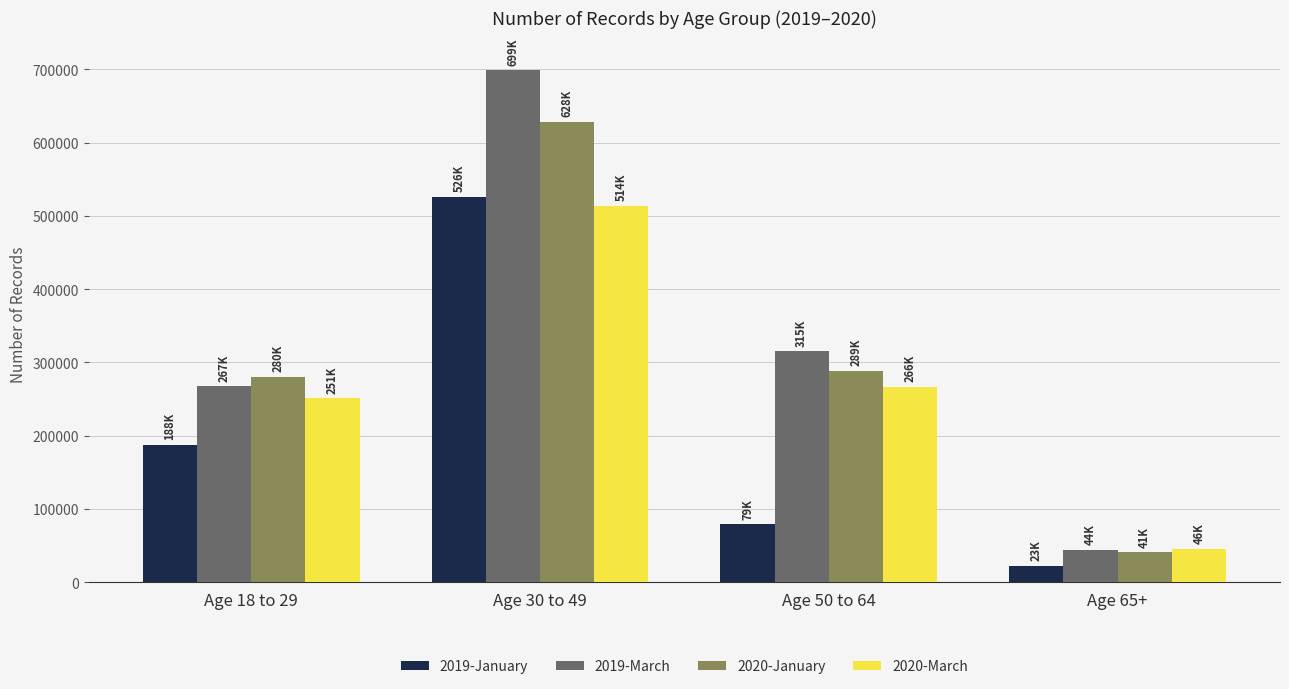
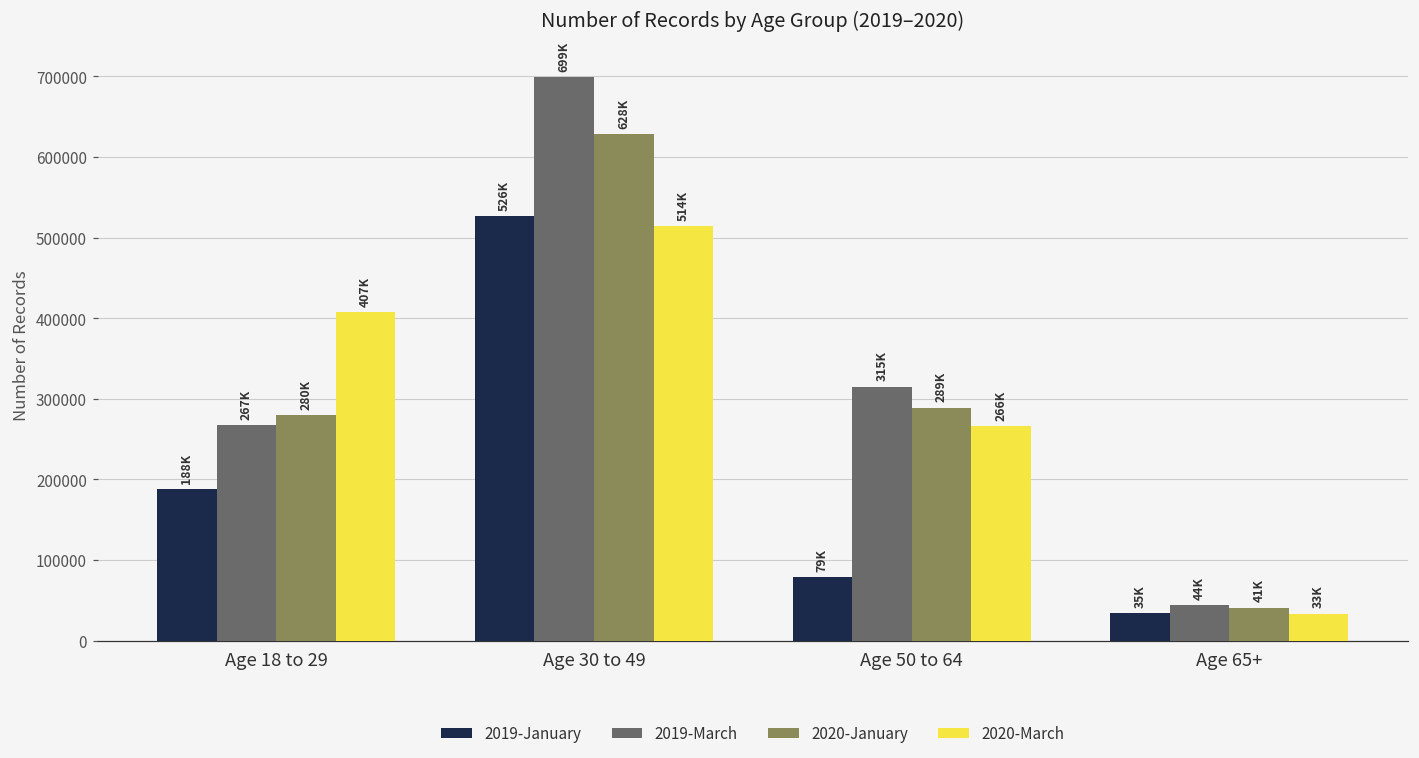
  {
    "2019-January": {
      "Age 18 to 29": "188K",
      "Age 30 to 49": "526K",
      "Age 50 to 64": "79K",
-     "Age 65+": "23K"
+     "Age 65+": "35K"
    },
    "2020-March": {
-     "Age 18 to 29": "251K",
+     "Age 18 to 29": "407K",
      "Age 30 to 49": "514K",
      "Age 50 to 64": "266K",
-     "Age 65+": "46K"
+     "Age 65+": "33K"
    }
  }
